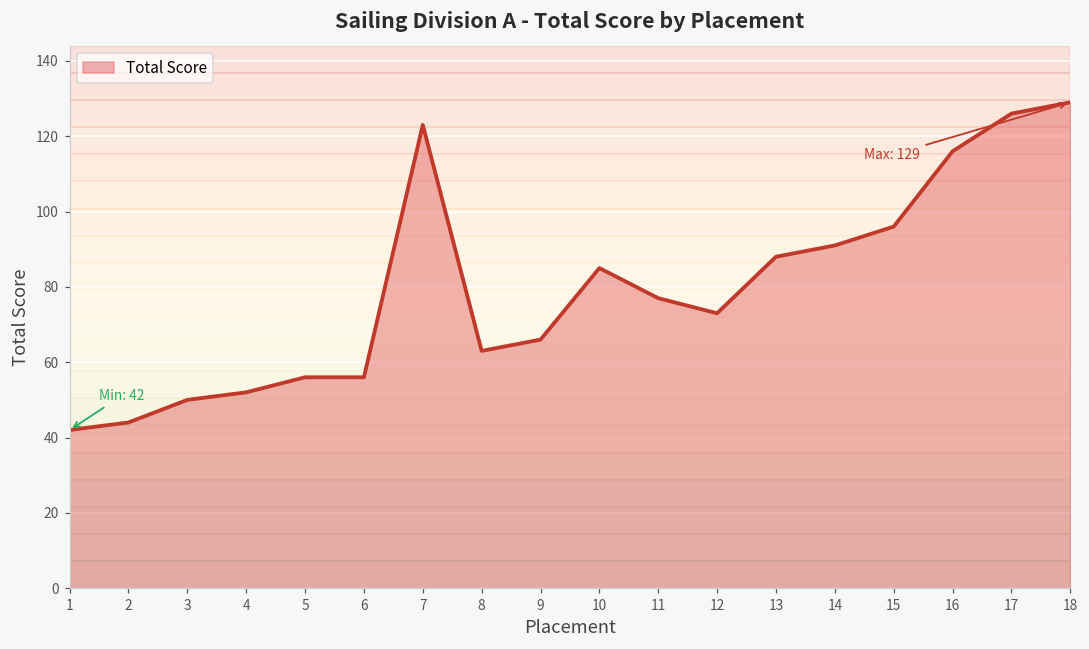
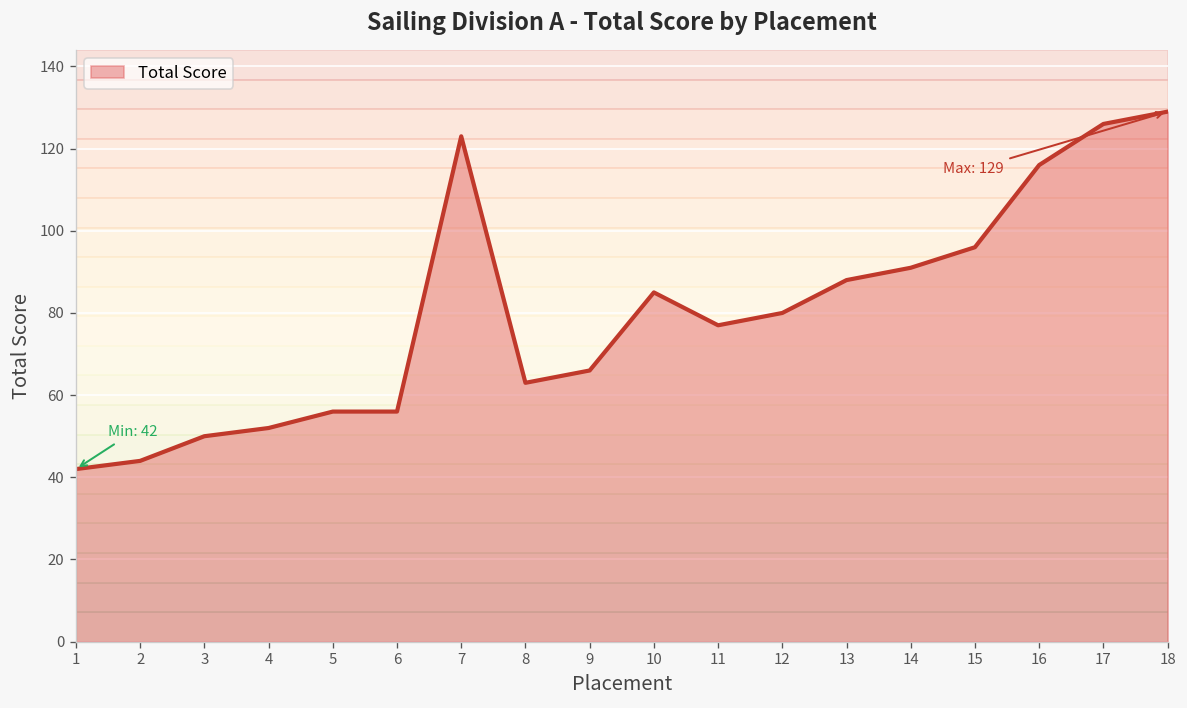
  {
    "1": 42,
    "3": 50,
    "4": 52,
    "5": 56,
    "6": 56,
    "7": 123,
    "8": 63,
    "9": 66,
    "10": 85,
    "11": 77,
-   "12": 73,
+   "12": 80,
    "13": 88,
    "14": 91,
    "15": 96,
    "18": 129
  }
